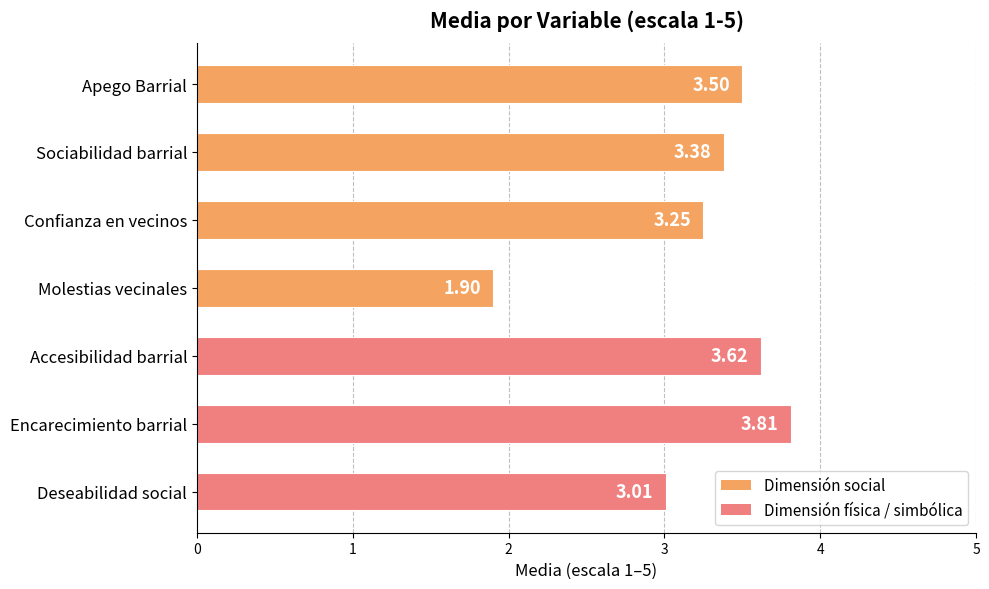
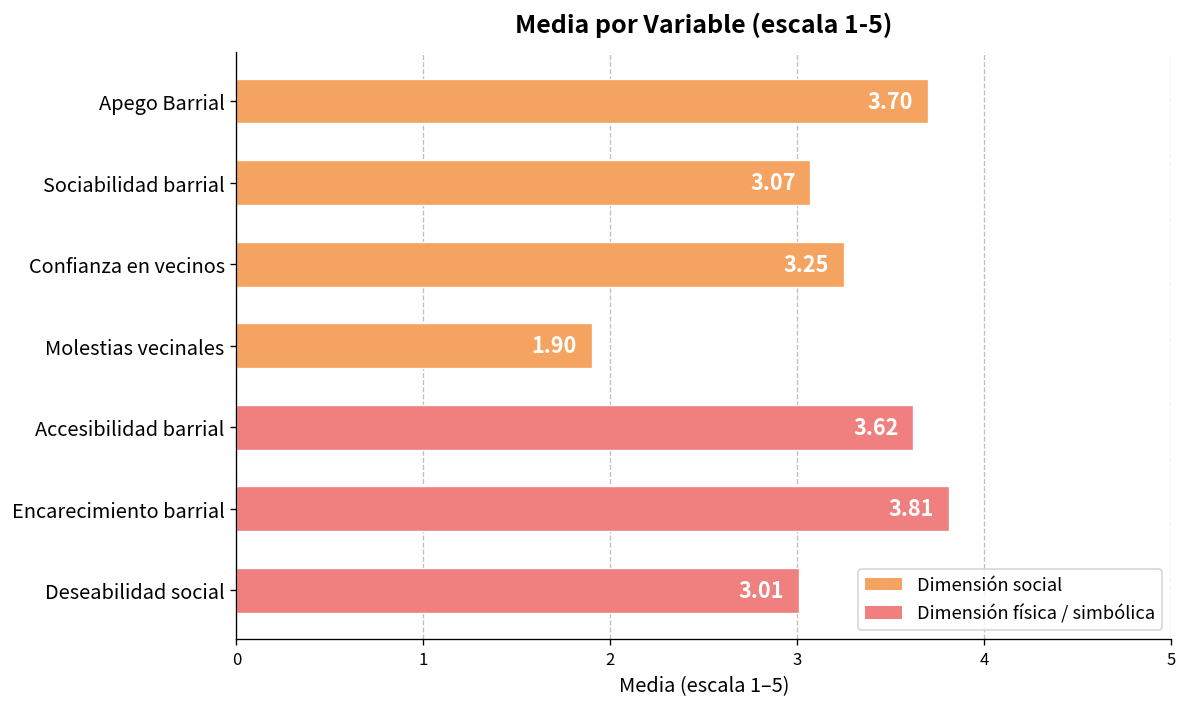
  {
-   "Apego Barrial": 3.50,
-   "Sociabilidad barrial": 3.38,
+   "Apego Barrial": 3.70,
+   "Sociabilidad barrial": 3.07,
    "Confianza en vecinos": 3.25,
    "Molestias vecinales": 1.90,
    "Accesibilidad barrial": 3.62,
    "Encarecimiento barrial": 3.81,
    "Deseabilidad social": 3.01
  }
